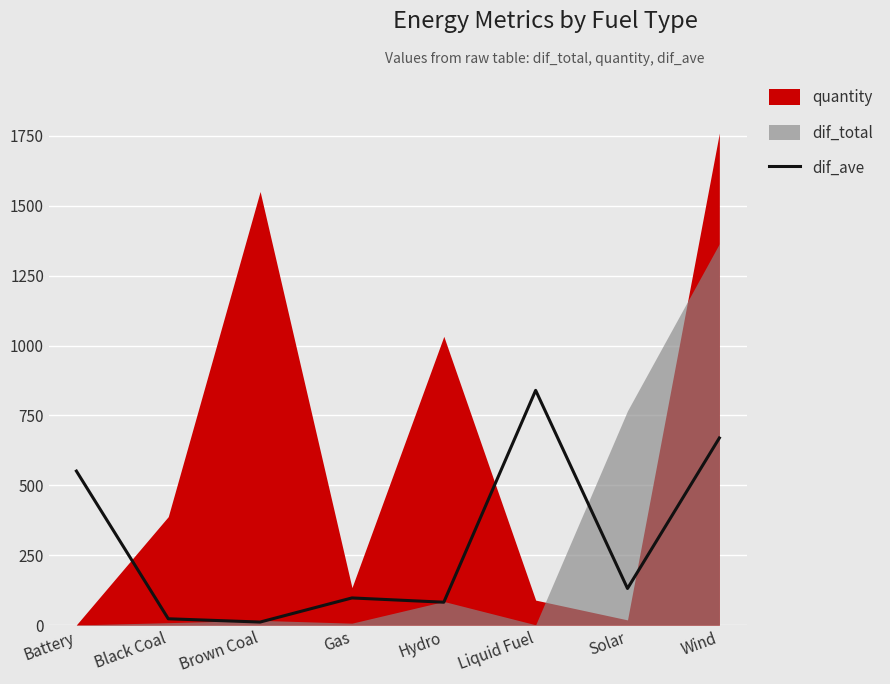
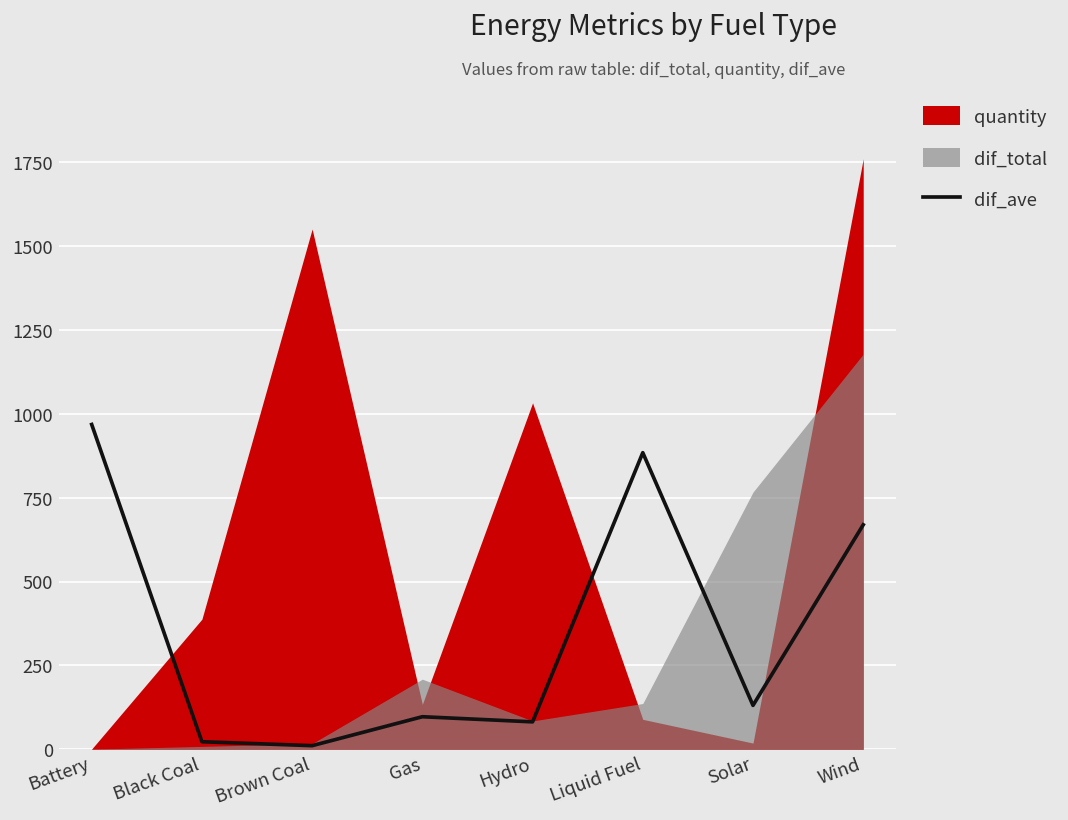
  {
    "dif_ave": {
-     "Battery": 550,
+     "Battery": 970,
      "Black Coal": 20,
      "Gas": 100,
-     "Liquid Fuel": 840,
+     "Liquid Fuel": 880,
      "Solar": 130,
      "Wind": 670
    },
    "quantity": {
      "Black Coal": 390,
      "Brown Coal": 1550,
      "Gas": 130,
      "Hydro": 1030,
      "Liquid Fuel": 90,
      "Solar": 20,
      "Wind": 1760
    },
    "dif_total": {
-     "Gas": 10,
-     "Liquid Fuel": 0,
+     "Gas": 210,
+     "Liquid Fuel": 140,
      "Solar": 770,
-     "Wind": 1360
+     "Wind": 1180
    }
  }
